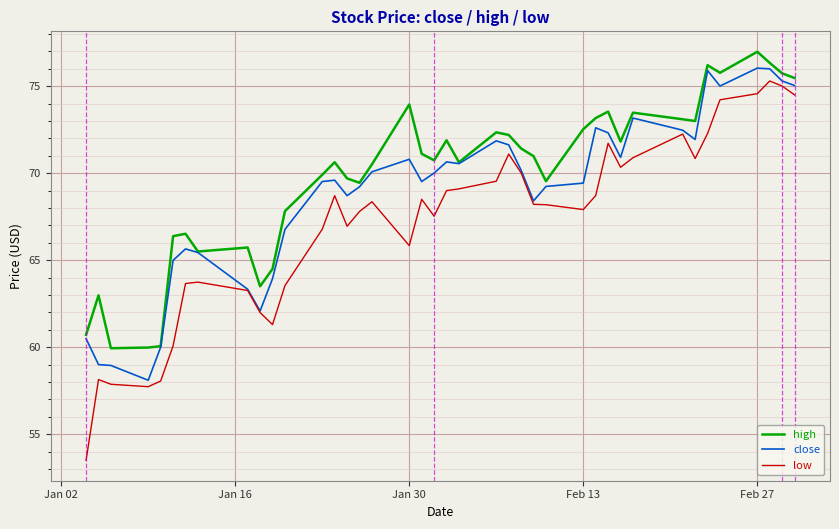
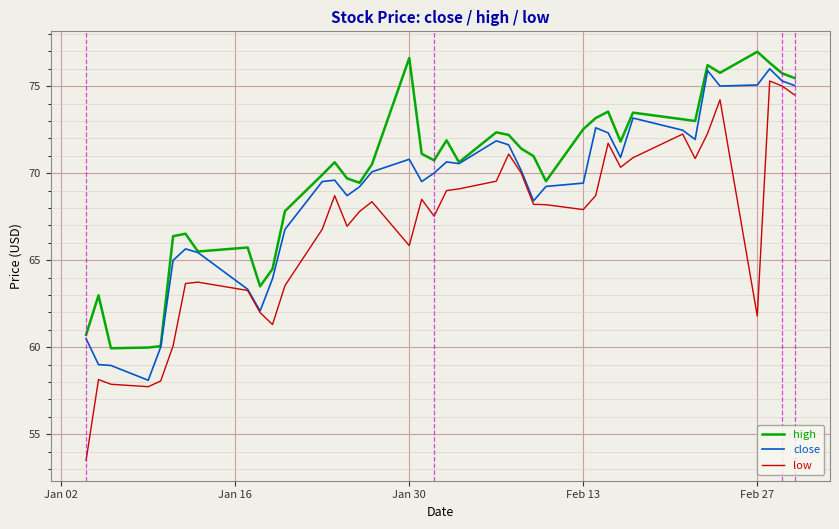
  {
    "high": {
-     "Jan 30": 74.0,
+     "Jan 30": 76.6,
      "Feb 13": 72.5,
      "Feb 27": 77.0
    },
    "close": {
      "Jan 30": 70.8,
      "Feb 13": 69.4,
-     "Feb 27": 76.0
+     "Feb 27": 75.1
    },
    "low": {
      "Jan 30": 65.8,
      "Feb 13": 67.9,
-     "Feb 27": 74.6
+     "Feb 27": 61.8
    }
  }
